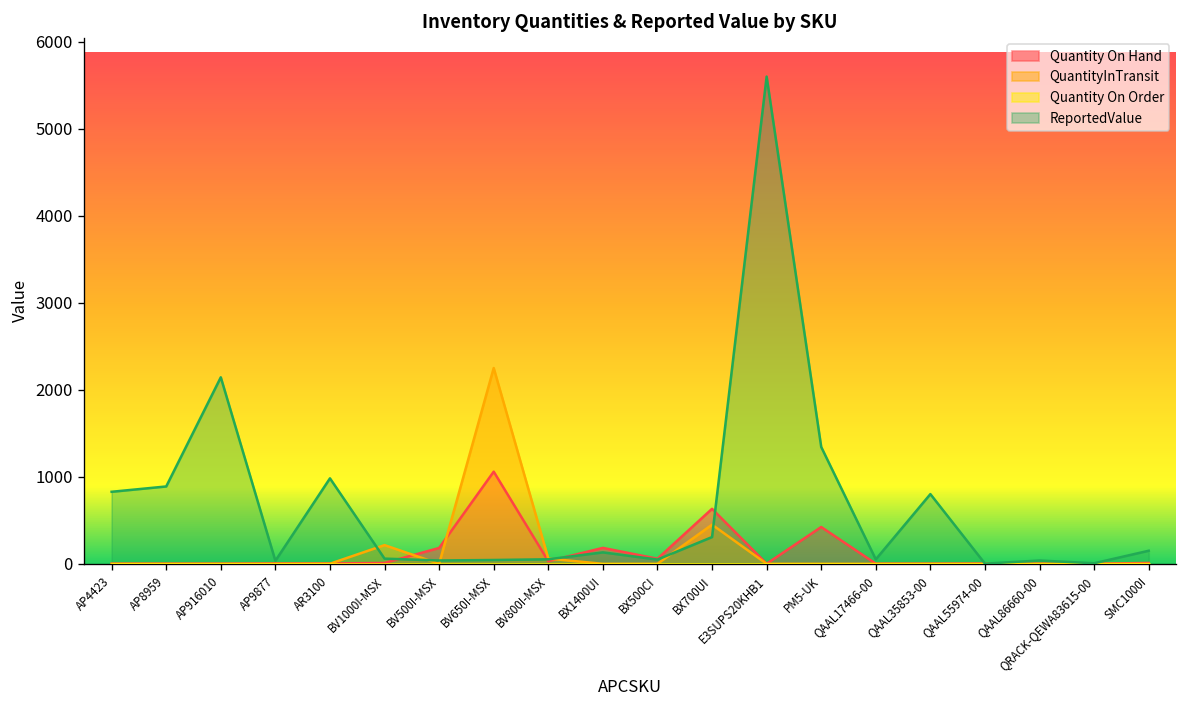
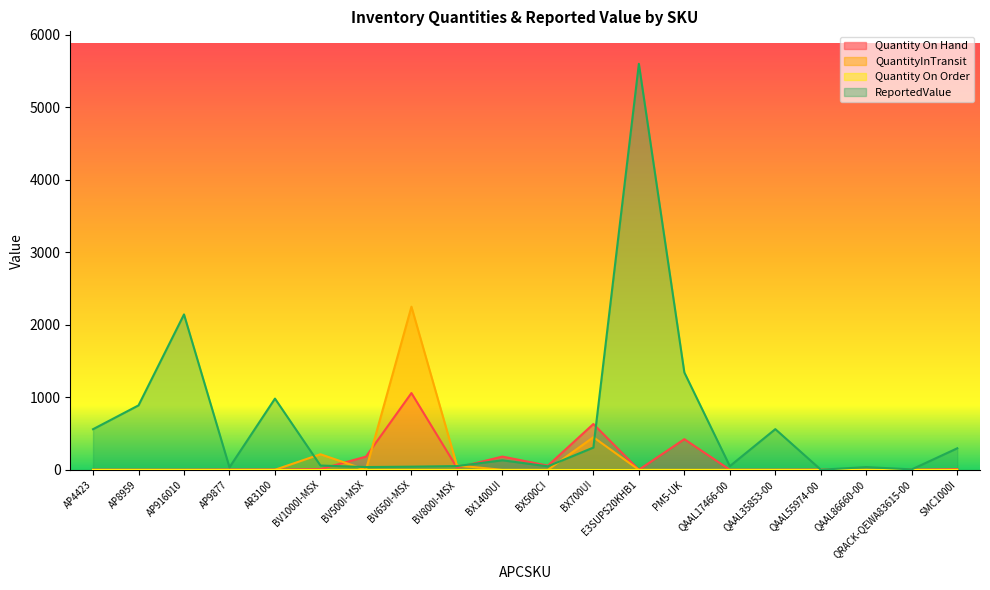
  {
    "Quantity On Hand": {
      "BV500I-MSX": 200,
      "BV650I-MSX": 1100,
      "BX1400UI": 200,
      "BX700UI": 600,
      "PM5-UK": 400
    },
    "ReportedValue": {
-     "AP4423": 800,
+     "AP4423": 600,
      "AP8959": 900,
      "AP916010": 2100,
      "AR3100": 1000,
      "BV1000I-MSX": 100,
      "BV500I-MSX": 0,
      "BV650I-MSX": 0,
      "BX1400UI": 100,
      "BX700UI": 300,
      "E3SUPS20KHB1": 5600,
      "PM5-UK": 1300,
      "QAAL17466-00": 100,
-     "QAAL35853-00": 800,
+     "QAAL35853-00": 600,
      "QAAL86660-00": 0,
-     "SMC1000I": 200
+     "SMC1000I": 300
    }
  }
